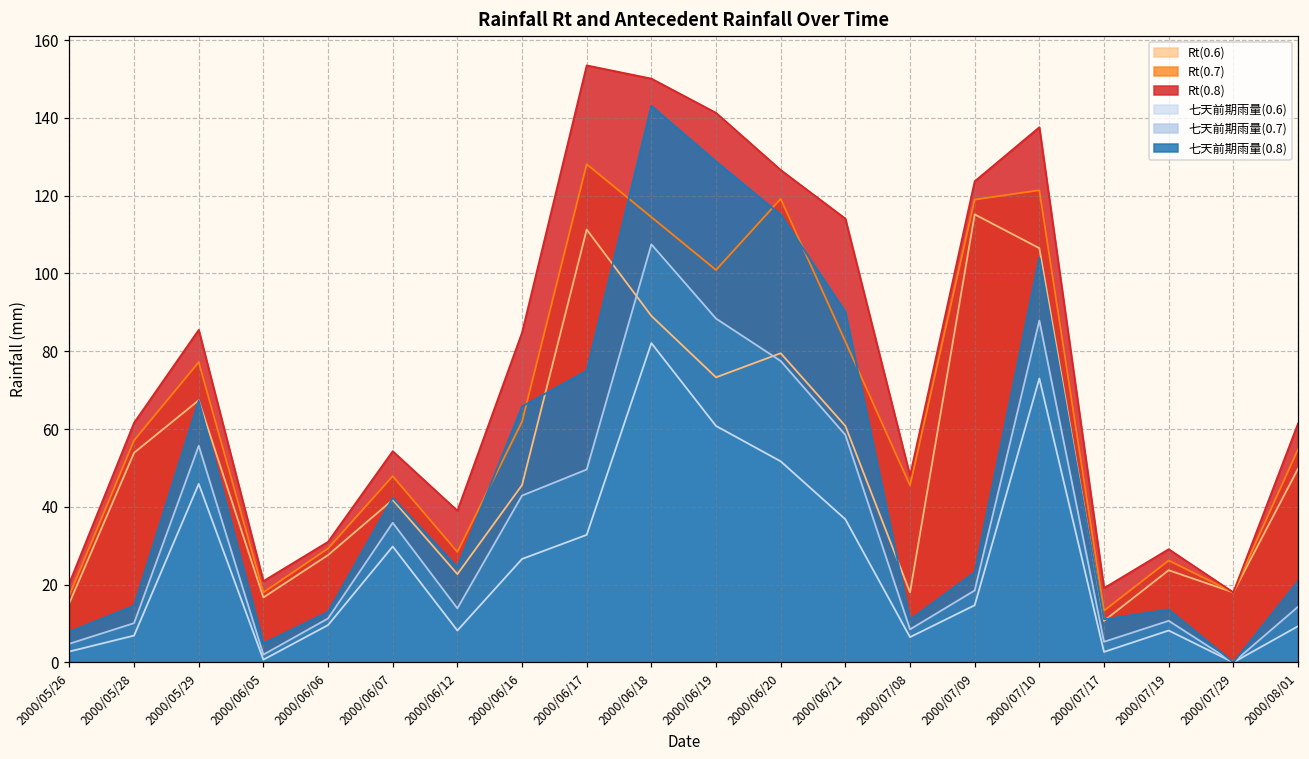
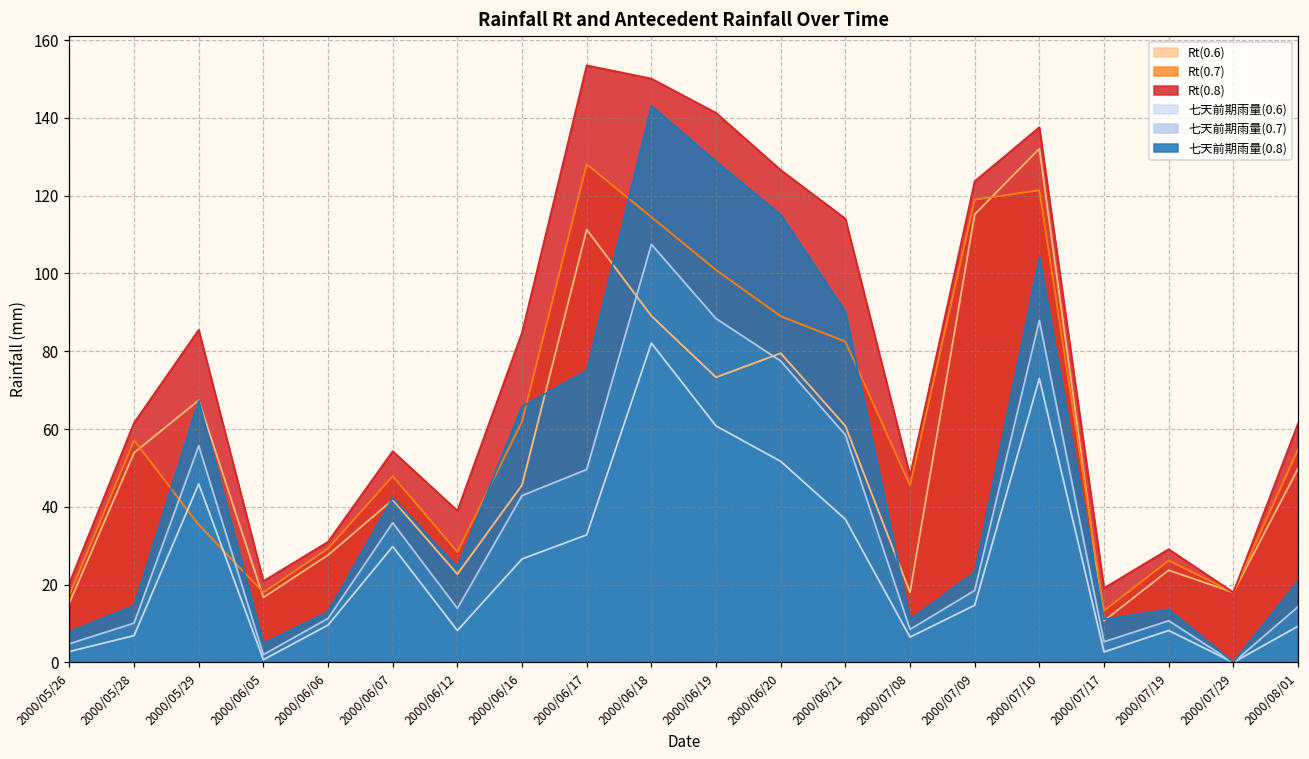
  {
    "Rt(0.6)": {
      "2000/05/26": 15,
      "2000/05/28": 54,
      "2000/06/05": 17,
      "2000/06/06": 28,
      "2000/06/12": 23,
      "2000/06/16": 46,
      "2000/06/17": 111,
      "2000/06/18": 89,
      "2000/06/19": 73,
      "2000/06/20": 80,
      "2000/06/21": 61,
      "2000/07/08": 18,
      "2000/07/09": 115,
-     "2000/07/10": 107,
+     "2000/07/10": 132,
      "2000/07/19": 24,
      "2000/08/01": 50
    },
    "Rt(0.7)": {
      "2000/05/26": 17,
      "2000/05/28": 57,
-     "2000/05/29": 77,
+     "2000/05/29": 35,
      "2000/06/05": 18,
      "2000/06/06": 29,
      "2000/06/07": 48,
      "2000/06/12": 28,
      "2000/06/16": 62,
      "2000/06/17": 128,
      "2000/06/18": 115,
      "2000/06/19": 101,
-     "2000/06/20": 119,
+     "2000/06/20": 89,
      "2000/06/21": 83,
      "2000/07/08": 46,
      "2000/07/09": 119,
      "2000/07/10": 121,
      "2000/07/17": 13,
      "2000/07/19": 26,
      "2000/08/01": 55
    },
    "Rt(0.8)": {
      "2000/05/26": 20,
      "2000/05/28": 62,
      "2000/05/29": 86,
      "2000/06/05": 21,
      "2000/06/06": 31,
      "2000/06/07": 54,
      "2000/06/12": 39,
      "2000/06/16": 85,
      "2000/06/17": 154,
      "2000/06/18": 150,
      "2000/06/19": 141,
      "2000/06/20": 127,
      "2000/06/21": 114,
      "2000/07/08": 48,
      "2000/07/09": 124,
      "2000/07/10": 138,
      "2000/07/17": 19,
      "2000/07/19": 29,
      "2000/08/01": 61
    },
    "七天前期雨量(0.8)": {
      "2000/05/26": 8,
      "2000/05/28": 15,
      "2000/06/05": 5,
      "2000/06/06": 13,
      "2000/06/12": 25,
      "2000/06/16": 66,
      "2000/06/17": 75,
      "2000/06/18": 143,
      "2000/06/19": 129,
      "2000/06/20": 115,
      "2000/06/21": 90,
      "2000/07/08": 11,
      "2000/07/09": 23,
      "2000/07/10": 104,
      "2000/07/19": 14,
      "2000/08/01": 21
    }
  }
